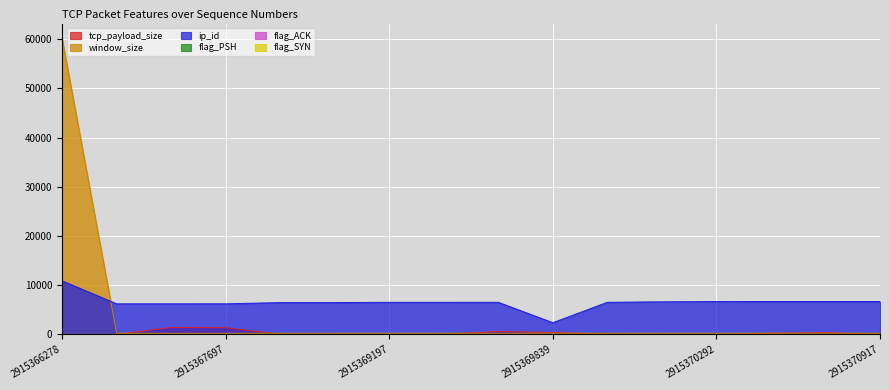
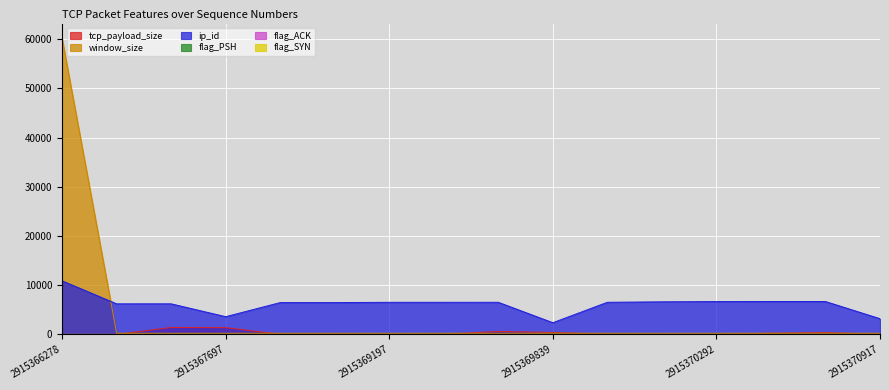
  {
    "tcp_payload_size": {
      "2915367697": 1000
    },
    "window_size": {
      "2915366278": 60000
    },
    "ip_id": {
      "2915366278": 11000,
-     "2915367697": 6000,
+     "2915367697": 4000,
      "2915369839": 2000,
-     "2915370917": 7000
+     "2915370917": 3000
    }
  }
